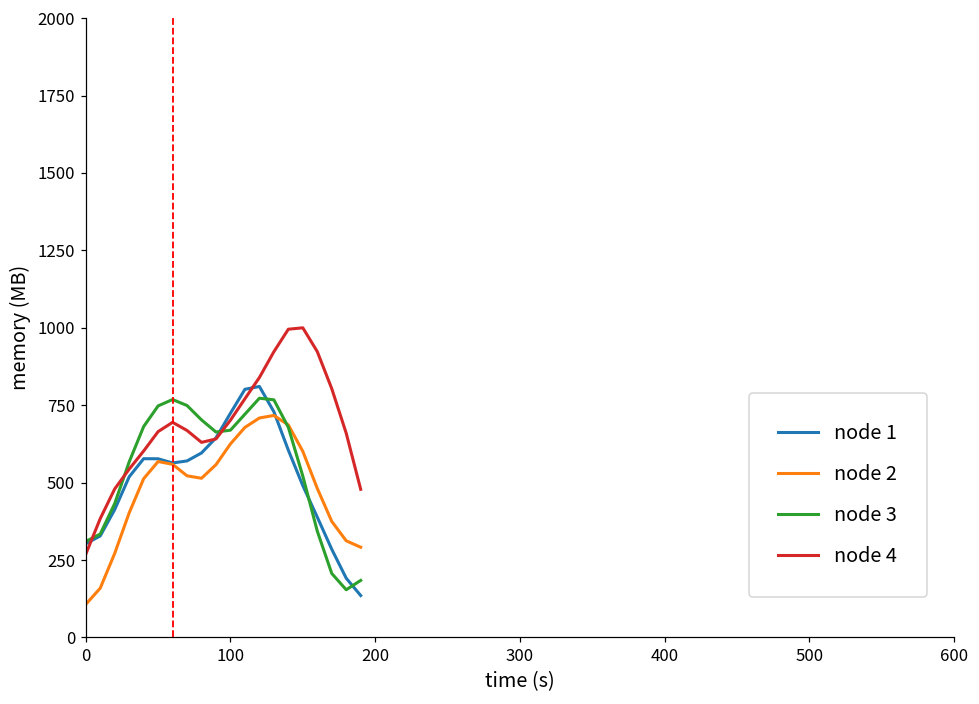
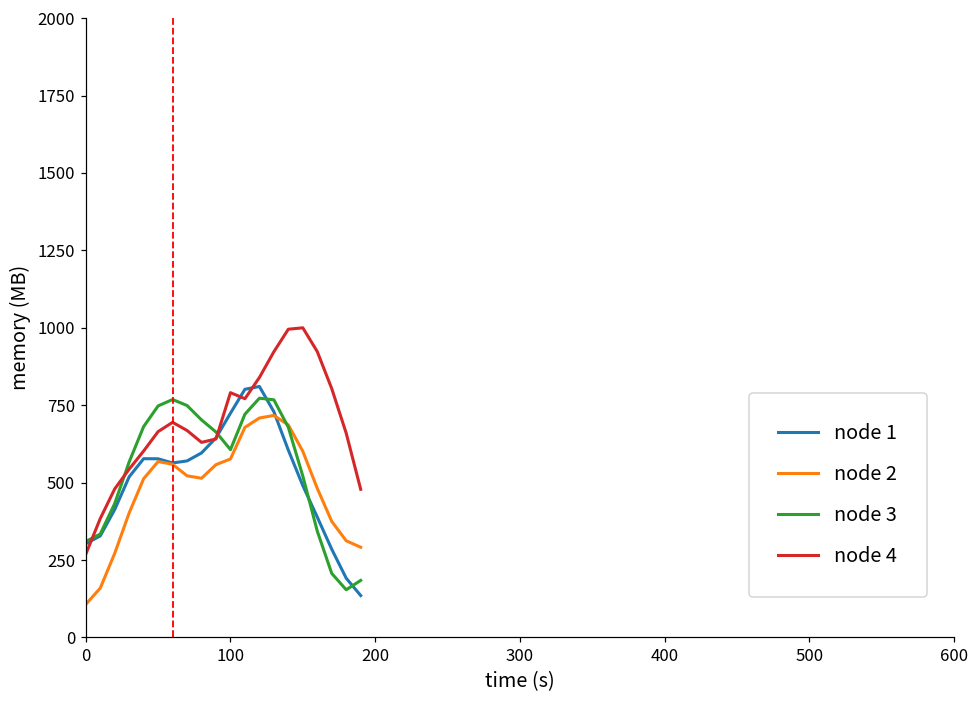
  {
    "node 1": {
      "100": 720
    },
    "node 2": {
      "0": 110,
-     "100": 630
+     "100": 580
    },
    "node 3": {
-     "100": 670
+     "100": 610
    },
    "node 4": {
      "0": 270,
-     "100": 700
+     "100": 790
    }
  }
